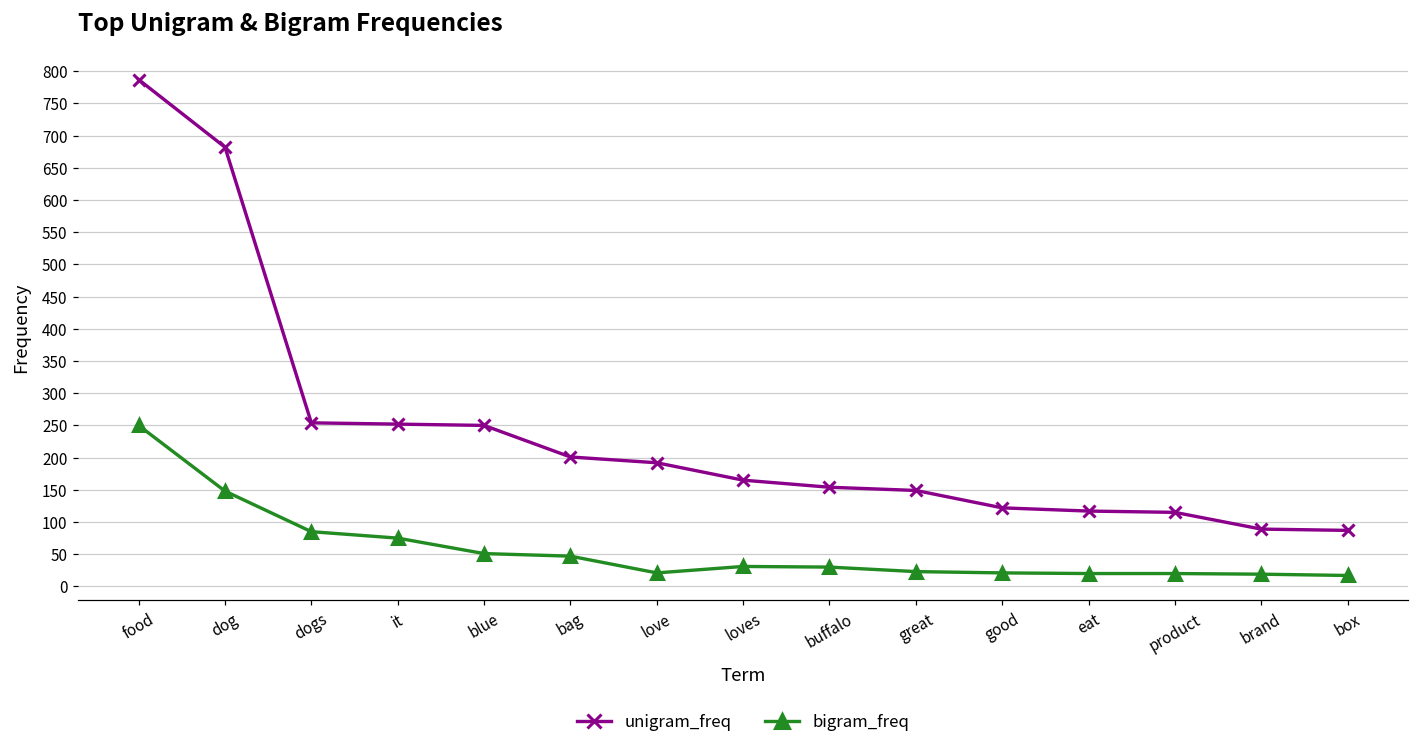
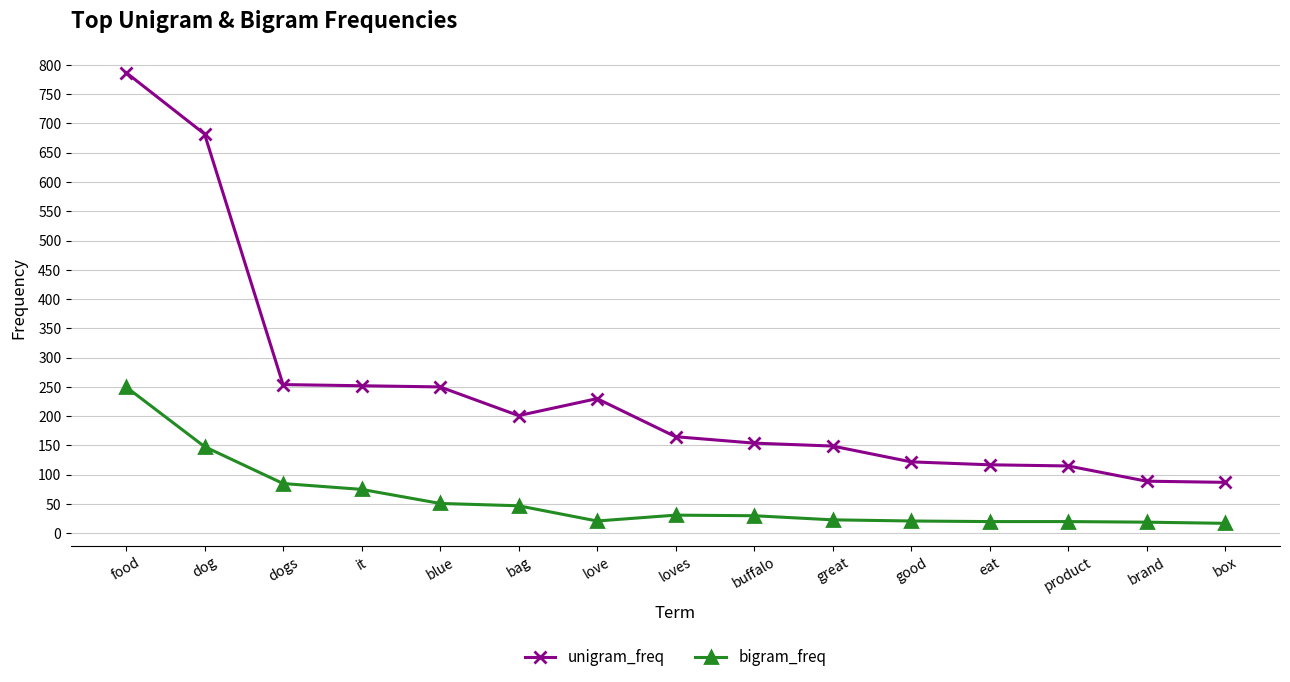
  {
    "unigram_freq": {
      "food": 790,
      "dog": 680,
      "dogs": 250,
      "it": 250,
      "blue": 250,
      "bag": 200,
-     "love": 190,
+     "love": 230,
      "loves": 170,
      "buffalo": 150,
      "great": 150,
      "good": 120,
      "eat": 120,
      "product": 120,
      "brand": 90,
      "box": 90
    },
    "bigram_freq": {
      "food": 250,
      "dog": 150,
      "dogs": 90,
      "it": 80,
      "blue": 50,
      "bag": 50,
      "love": 20,
      "loves": 30,
      "buffalo": 30,
      "great": 20,
      "good": 20,
      "eat": 20,
      "product": 20,
      "brand": 20,
      "box": 20
    }
  }
